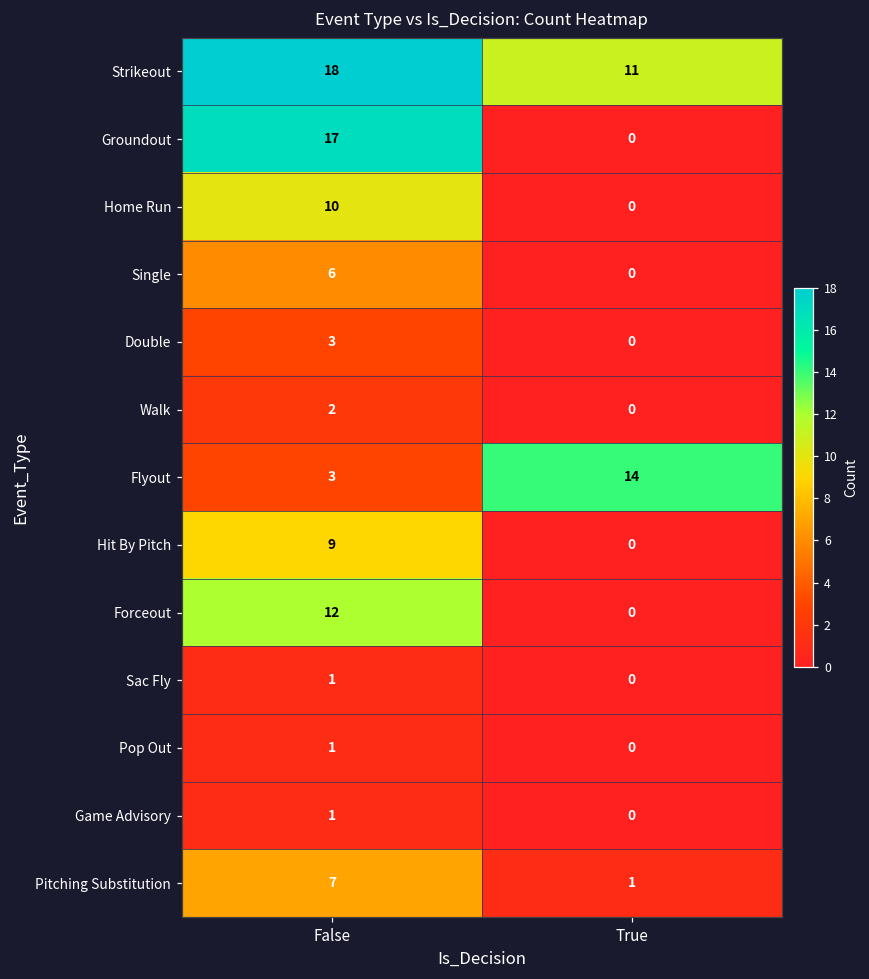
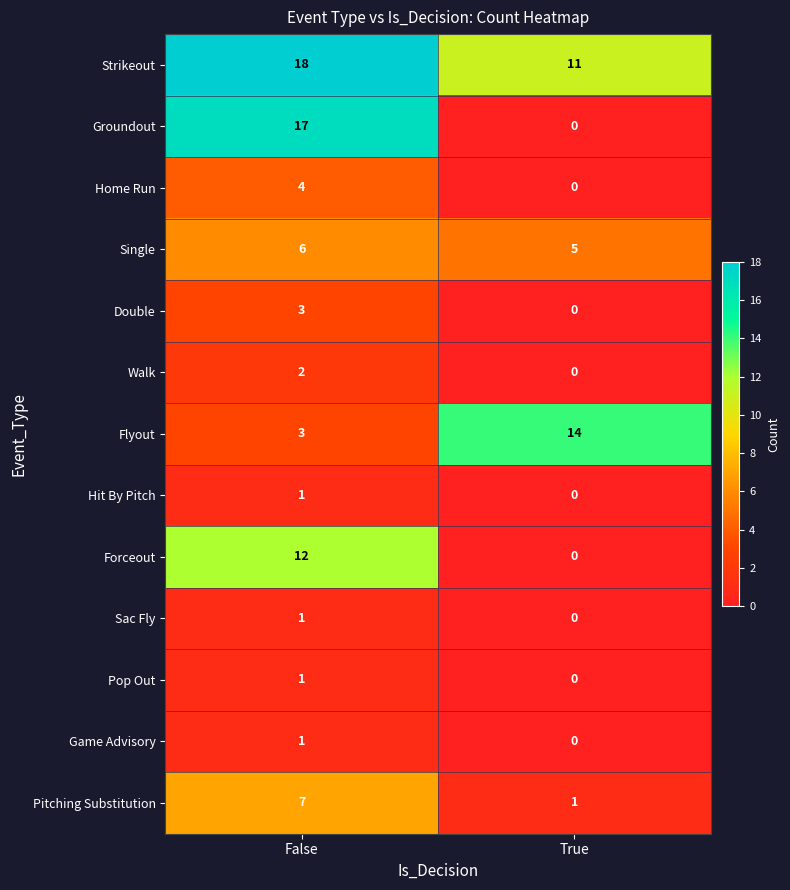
  {
    "Strikeout": {
      "False": 18,
      "True": 11
    },
    "Groundout": {
      "False": 17,
      "True": 0
    },
    "Home Run": {
-     "False": 10,
+     "False": 4,
      "True": 0
    },
    "Single": {
      "False": 6,
-     "True": 0
+     "True": 5
    },
    "Double": {
      "False": 3,
      "True": 0
    },
    "Walk": {
      "False": 2,
      "True": 0
    },
    "Flyout": {
      "False": 3,
      "True": 14
    },
    "Hit By Pitch": {
-     "False": 9,
+     "False": 1,
      "True": 0
    },
    "Forceout": {
      "False": 12,
      "True": 0
    },
    "Sac Fly": {
      "False": 1,
      "True": 0
    },
    "Pop Out": {
      "False": 1,
      "True": 0
    },
    "Game Advisory": {
      "False": 1,
      "True": 0
    },
    "Pitching Substitution": {
      "False": 7,
      "True": 1
    }
  }
